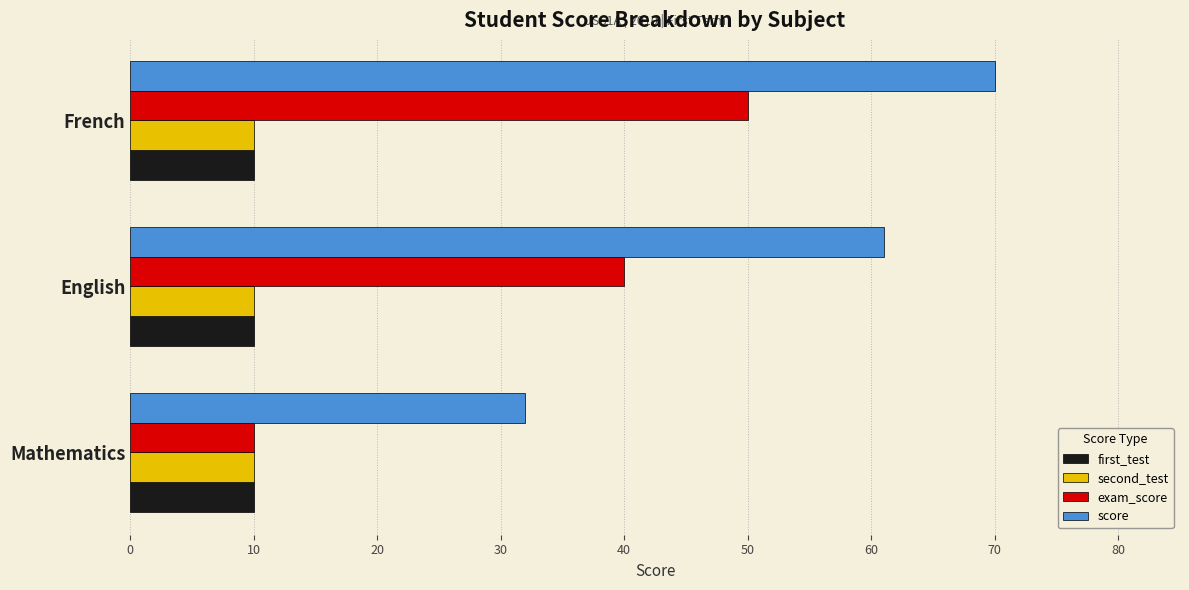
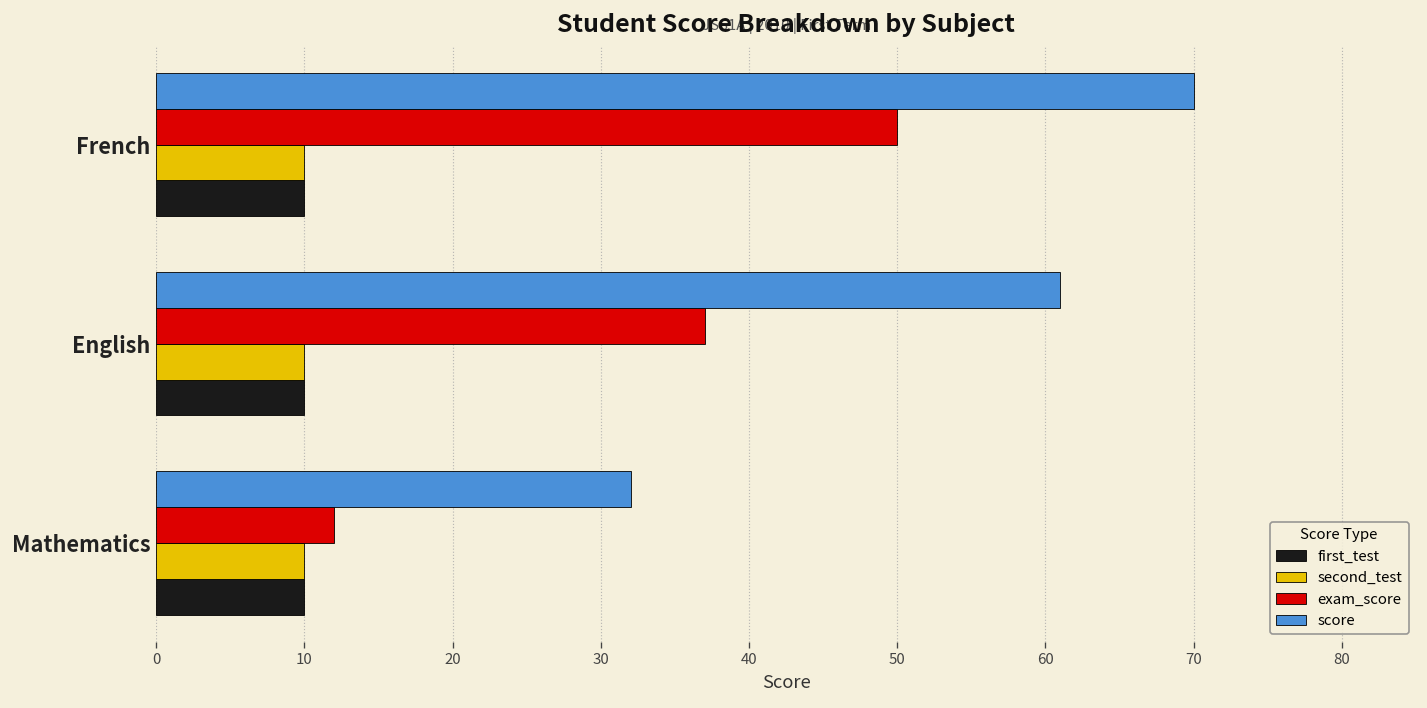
  {
    "first_test": {
      "French": 10,
      "English": 10,
      "Mathematics": 10
    },
    "second_test": {
      "French": 10,
      "English": 10,
      "Mathematics": 10
    },
    "exam_score": {
      "French": 50,
-     "English": 40,
-     "Mathematics": 10
+     "English": 37,
+     "Mathematics": 12
    },
    "score": {
      "French": 70,
      "English": 61,
      "Mathematics": 32
    }
  }
